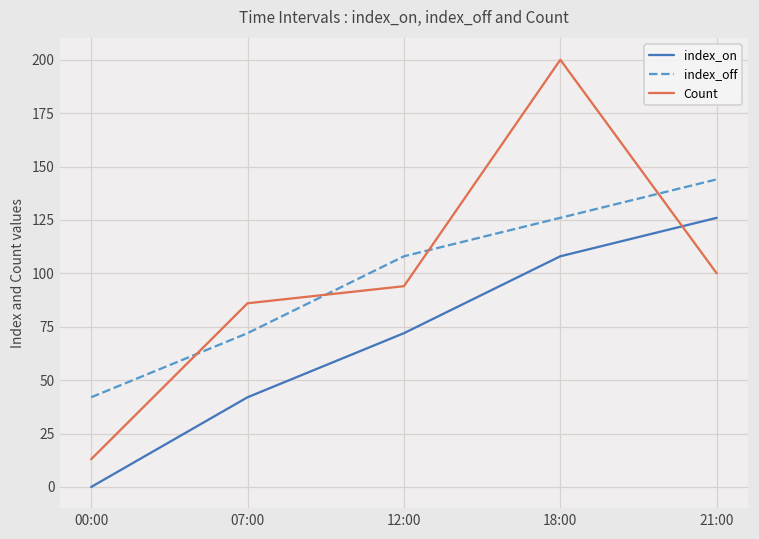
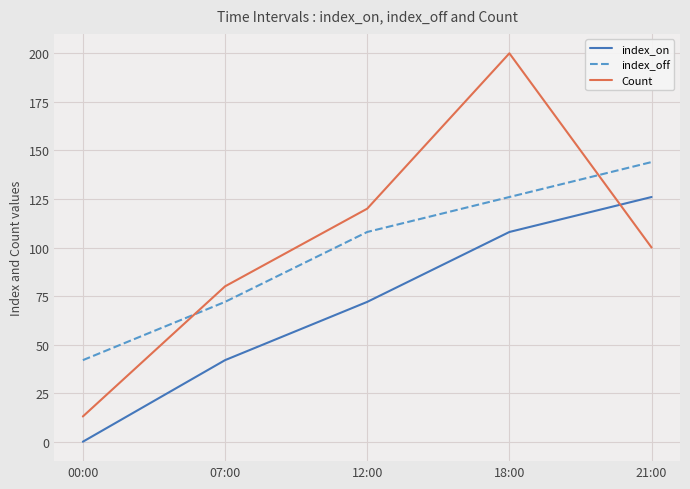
  {
    "Count": {
      "00:00": 13,
-     "07:00": 86,
-     "12:00": 94,
+     "07:00": 80,
+     "12:00": 120,
      "18:00": 200,
      "21:00": 100
    }
  }
